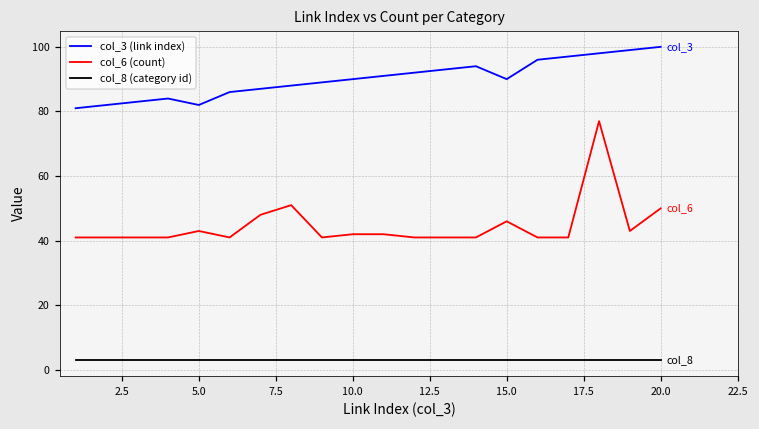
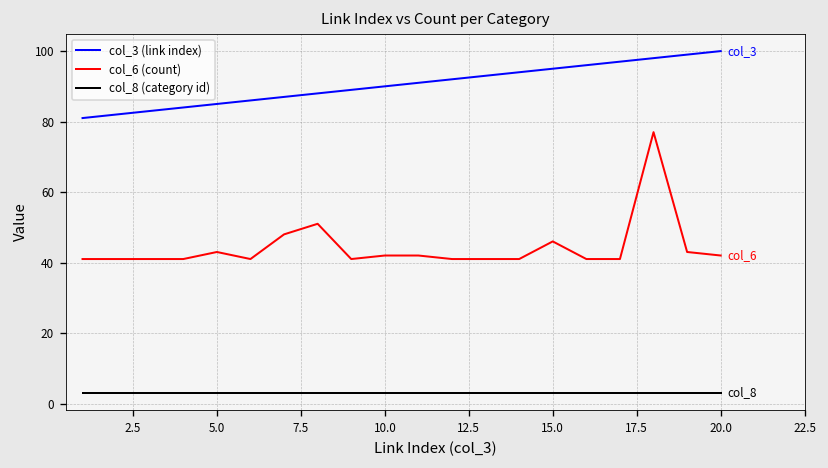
  {
    "col_3 (link index)": {
-     "5.0": 82,
+     "5.0": 85,
      "10.0": 90,
-     "15.0": 90
+     "15.0": 95
    },
    "col_6 (count)": {
      "5.0": 43,
      "10.0": 42,
      "15.0": 46,
-     "20.0": 50
+     "20.0": 42
    },
    "col_8 (category id)": {
      "5.0": 3,
      "10.0": 3,
      "15.0": 3
    }
  }
